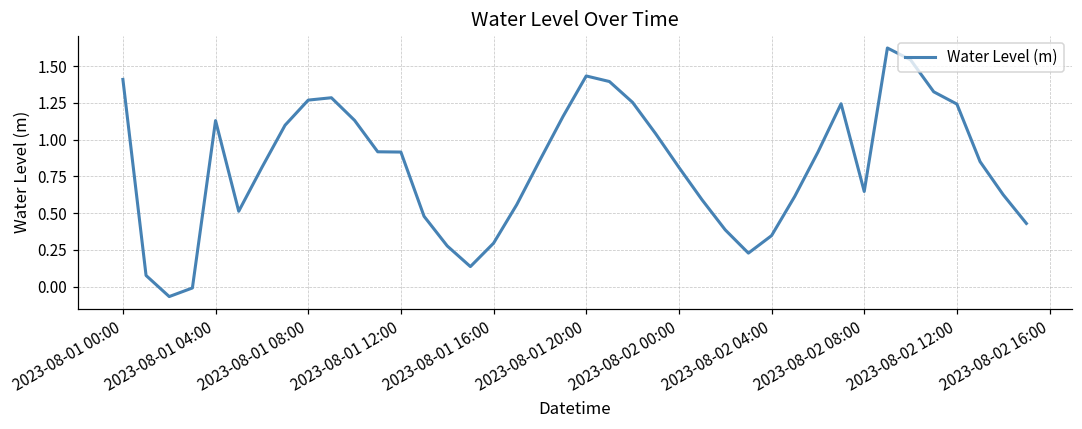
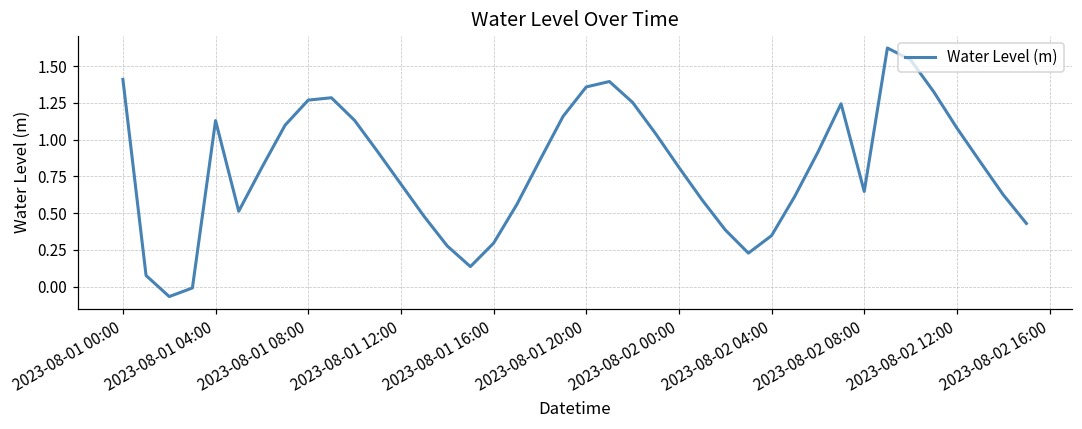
  {
    "2023-08-01 00:00": 1.41,
    "2023-08-01 04:00": 1.13,
    "2023-08-01 08:00": 1.27,
-   "2023-08-01 12:00": 0.92,
+   "2023-08-01 12:00": 0.70,
    "2023-08-01 16:00": 0.30,
-   "2023-08-01 20:00": 1.43,
+   "2023-08-01 20:00": 1.36,
    "2023-08-02 00:00": 0.81,
    "2023-08-02 04:00": 0.35,
    "2023-08-02 08:00": 0.65,
-   "2023-08-02 12:00": 1.24
+   "2023-08-02 12:00": 1.08
  }
